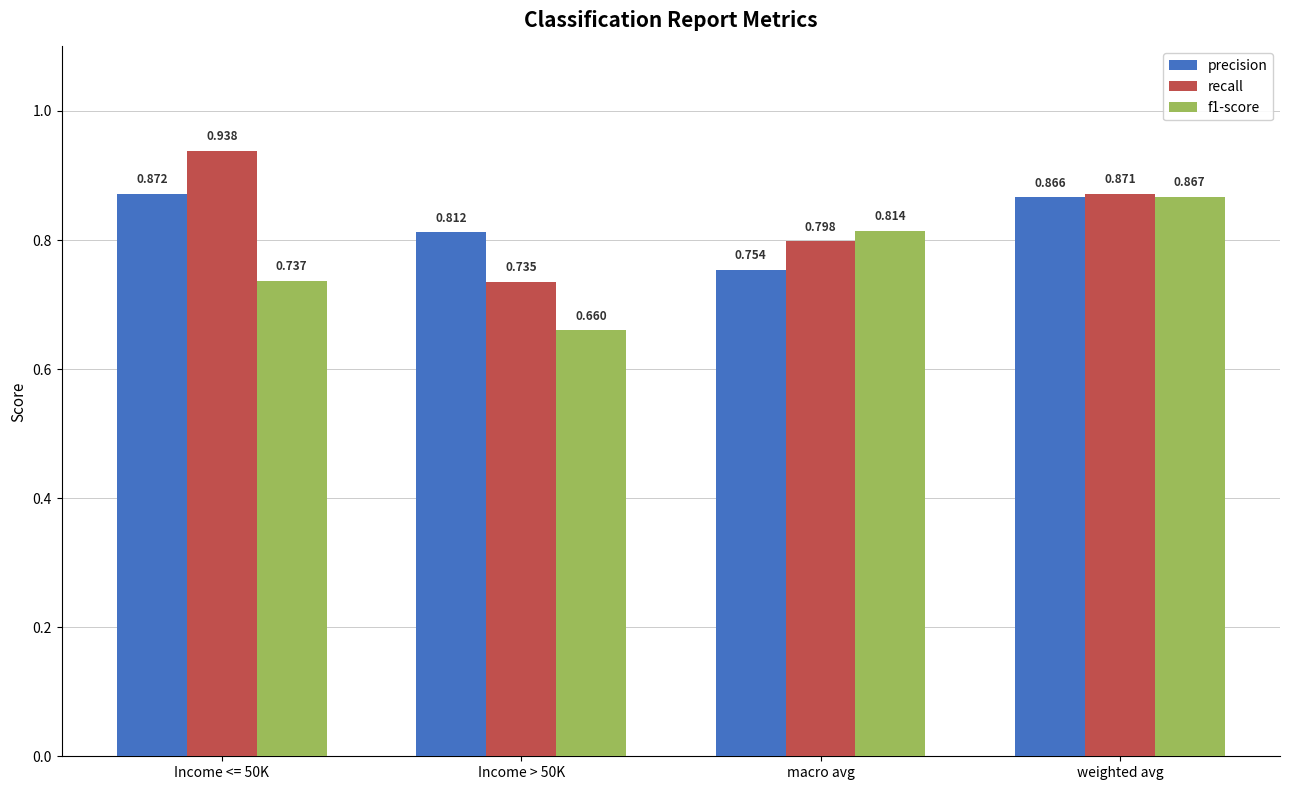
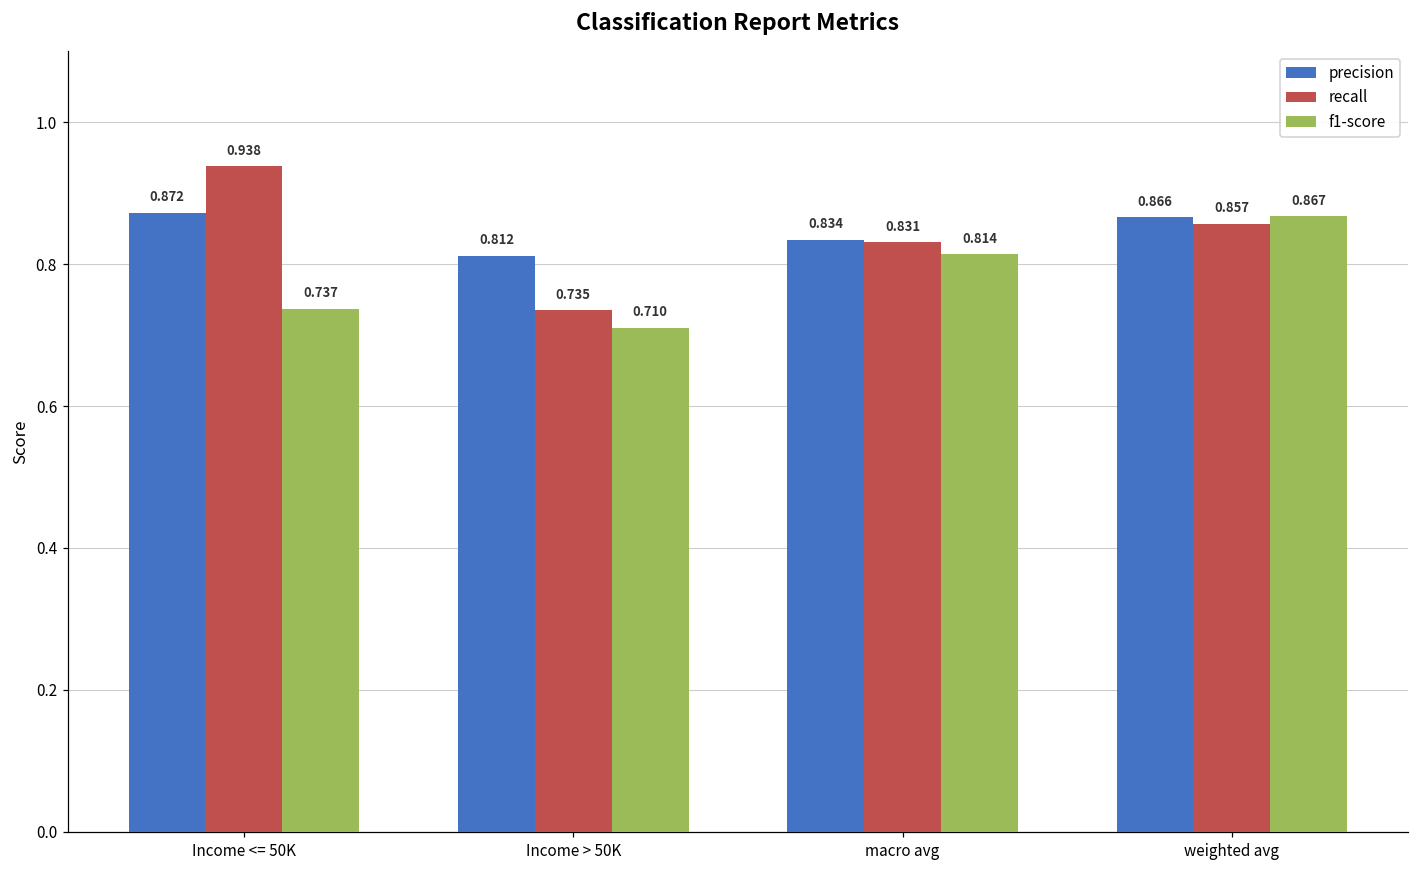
  {
    "precision": {
      "Income <= 50K": 0.872,
      "Income > 50K": 0.812,
-     "macro avg": 0.754,
+     "macro avg": 0.834,
      "weighted avg": 0.866
    },
    "recall": {
      "Income <= 50K": 0.938,
      "Income > 50K": 0.735,
-     "macro avg": 0.798,
-     "weighted avg": 0.871
+     "macro avg": 0.831,
+     "weighted avg": 0.857
    },
    "f1-score": {
      "Income <= 50K": 0.737,
-     "Income > 50K": 0.660,
+     "Income > 50K": 0.710,
      "macro avg": 0.814,
      "weighted avg": 0.867
    }
  }
